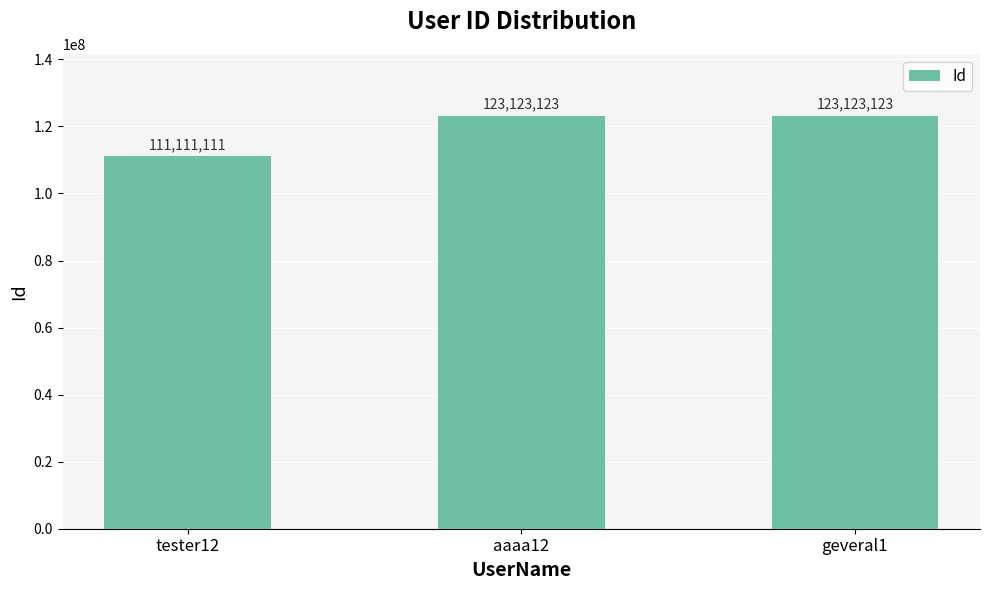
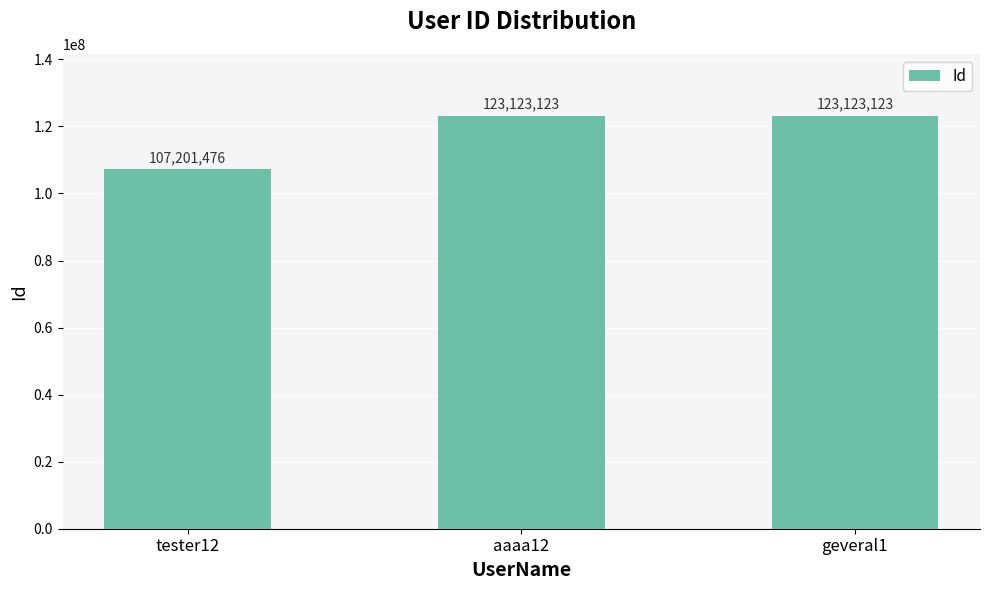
  {
-   "tester12": "111,111,111",
+   "tester12": "107,201,476",
    "aaaa12": "123,123,123",
    "geveral1": "123,123,123"
  }
